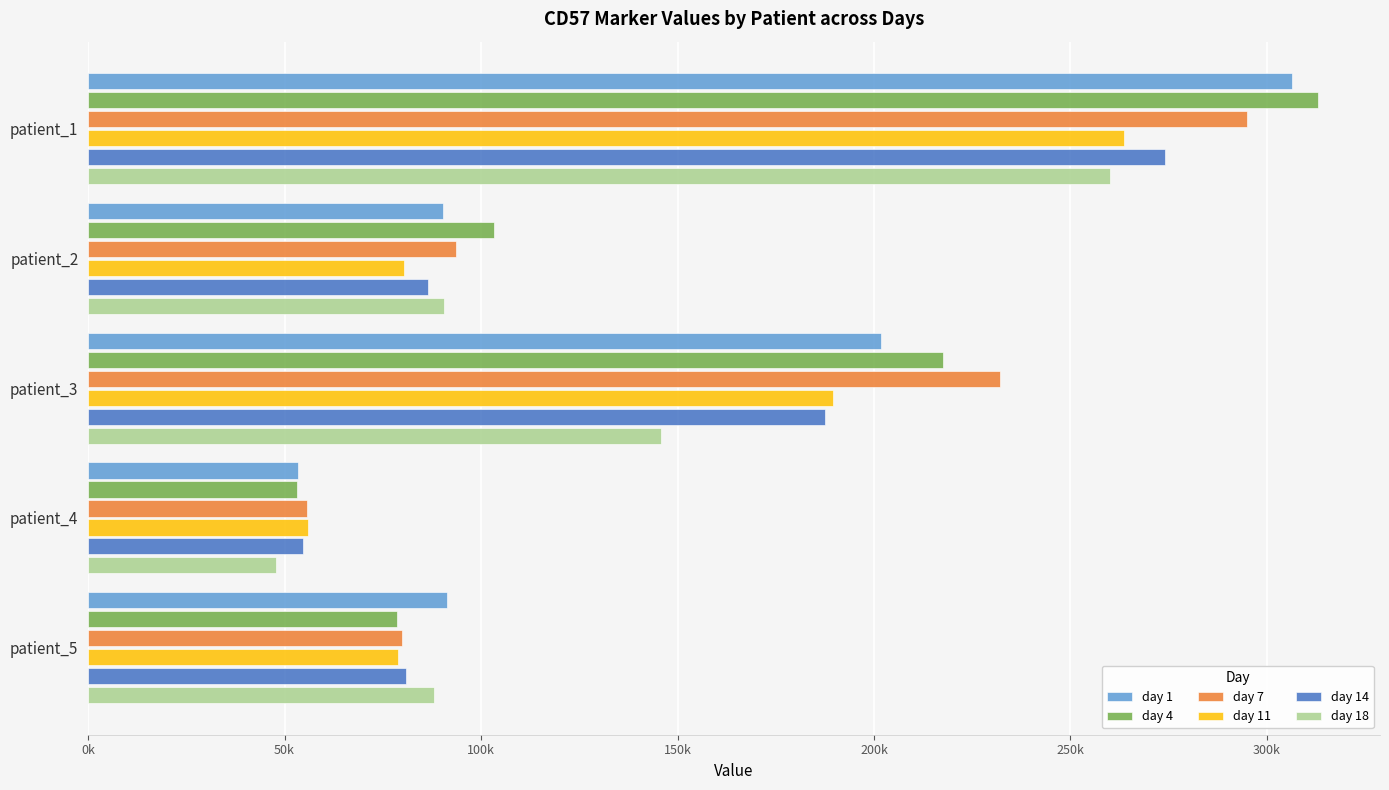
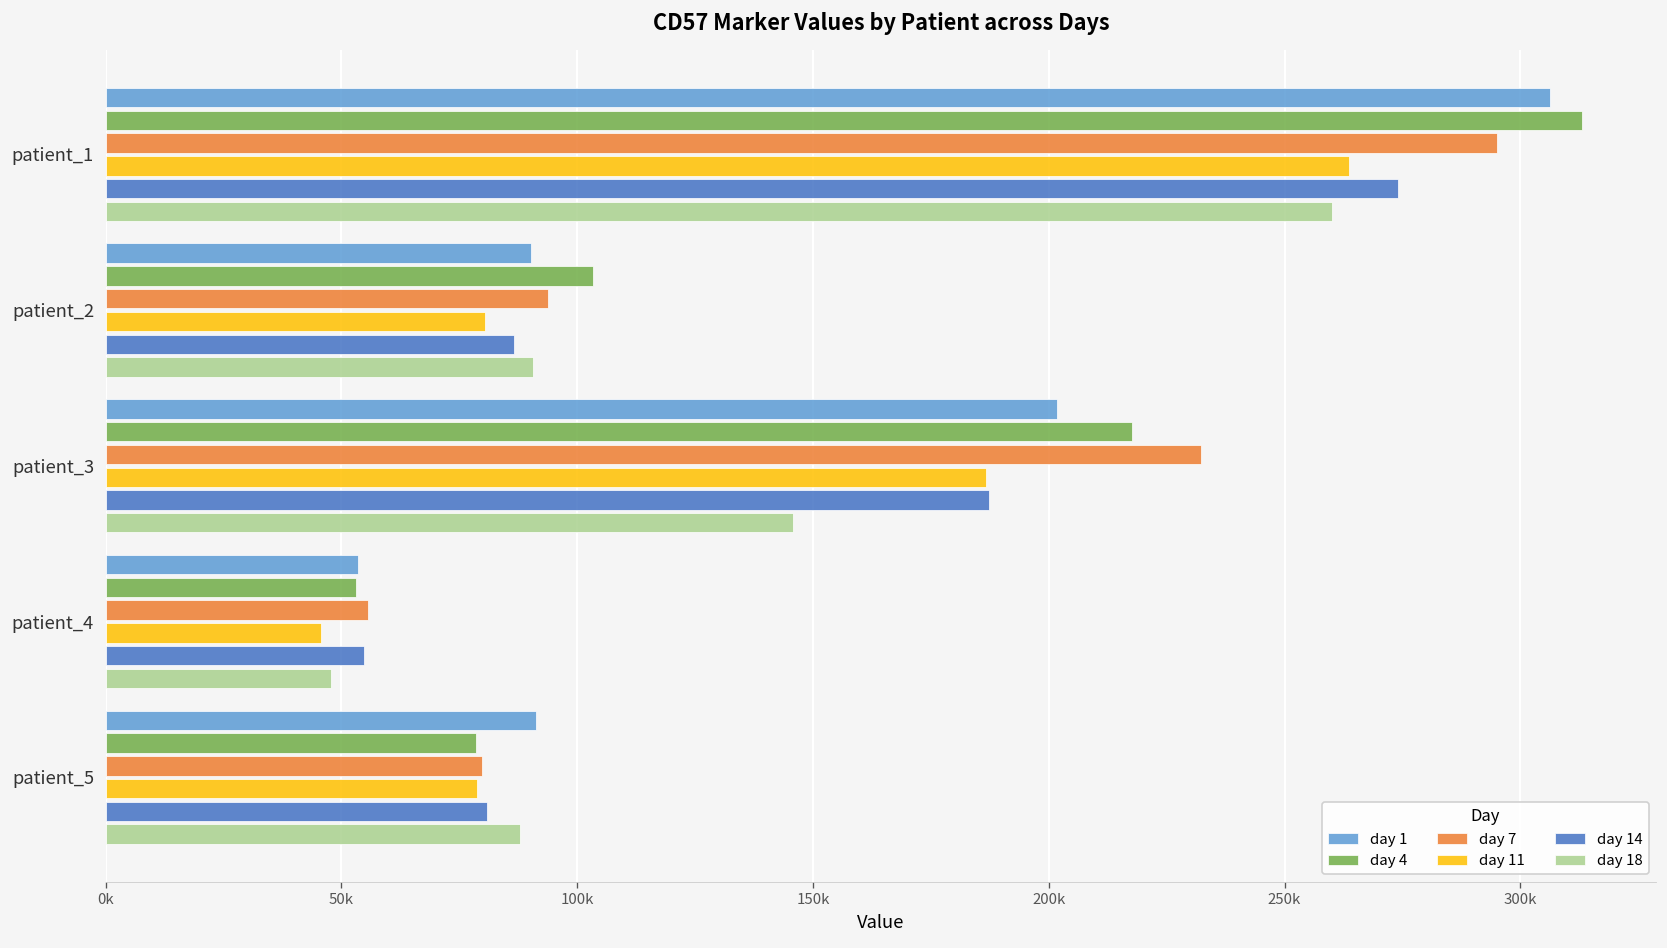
  {
    "day 4": {
      "patient_1": 313000,
      "patient_2": 103000,
      "patient_3": 218000,
      "patient_4": 53000,
      "patient_5": 79000
    },
    "day 7": {
      "patient_1": 295000,
      "patient_2": 94000,
      "patient_3": 232000,
      "patient_4": 56000,
      "patient_5": 80000
    },
    "day 11": {
      "patient_1": 264000,
      "patient_2": 80000,
-     "patient_3": 189000,
-     "patient_4": 56000,
+     "patient_3": 187000,
+     "patient_4": 46000,
      "patient_5": 79000
    },
    "day 18": {
      "patient_1": 260000,
      "patient_2": 91000,
      "patient_3": 146000,
      "patient_4": 48000,
      "patient_5": 88000
    }
  }
